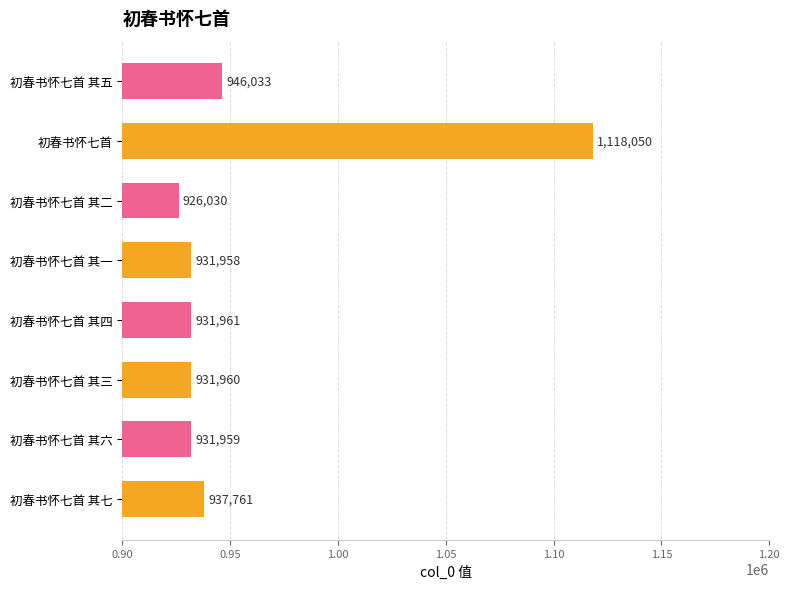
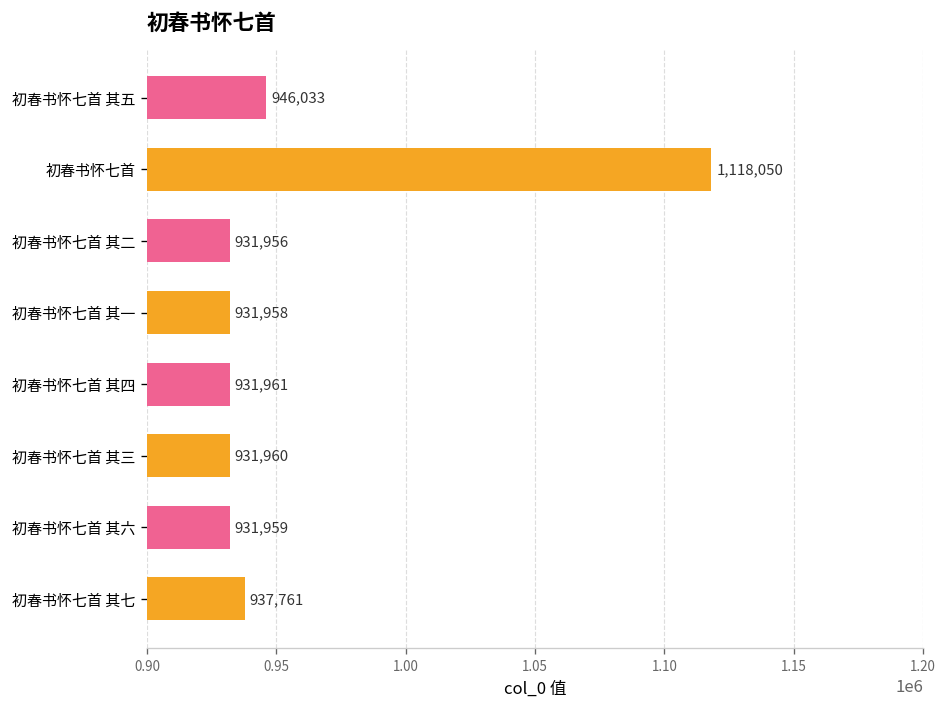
  {
    "初春书怀七首 其五": "946,033",
    "初春书怀七首": "1,118,050",
-   "初春书怀七首 其二": "926,030",
+   "初春书怀七首 其二": "931,956",
    "初春书怀七首 其一": "931,958",
    "初春书怀七首 其四": "931,961",
    "初春书怀七首 其三": "931,960",
    "初春书怀七首 其六": "931,959",
    "初春书怀七首 其七": "937,761"
  }
